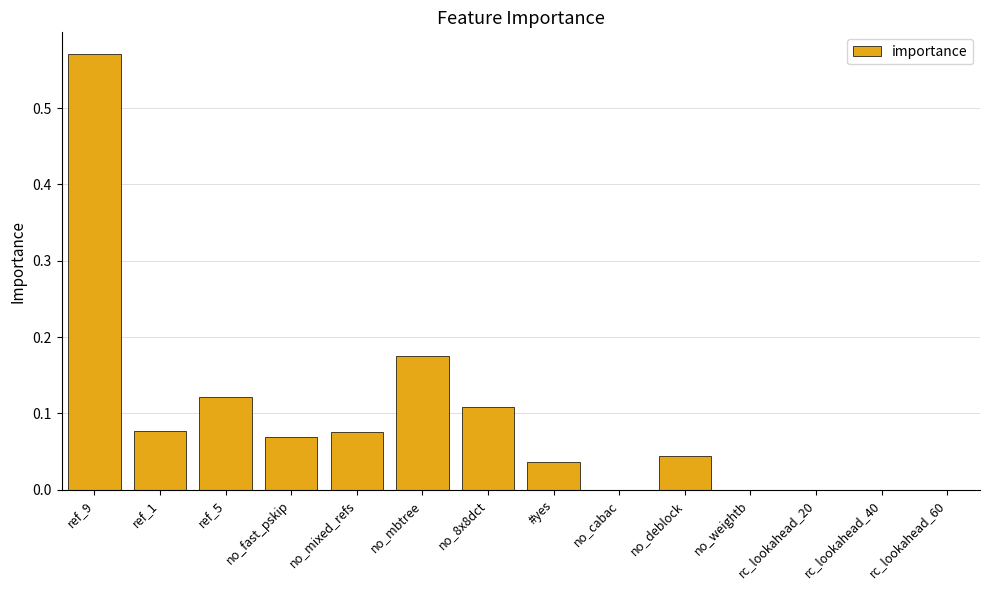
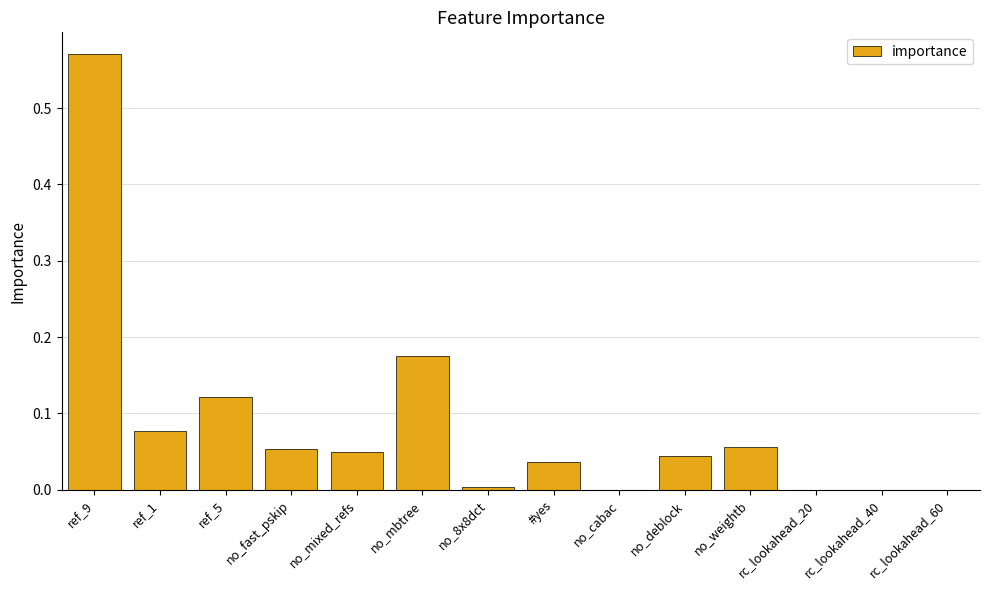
  {
    "ref_9": 0.57,
    "ref_1": 0.08,
    "ref_5": 0.12,
-   "no_fast_pskip": 0.07,
-   "no_mixed_refs": 0.08,
+   "no_fast_pskip": 0.05,
+   "no_mixed_refs": 0.05,
    "no_mbtree": 0.18,
-   "no_8x8dct": 0.11,
+   "no_8x8dct": 0.00,
    "#yes": 0.04,
    "no_deblock": 0.04,
-   "no_weightb": 0.00
+   "no_weightb": 0.06
  }
